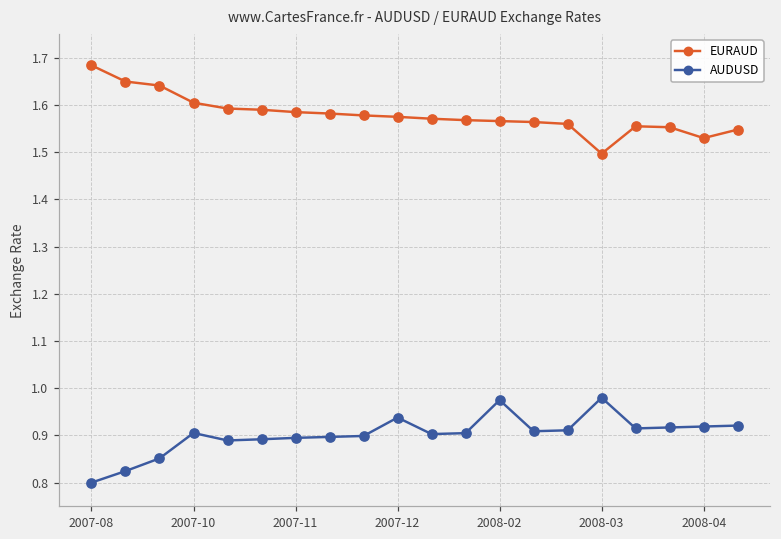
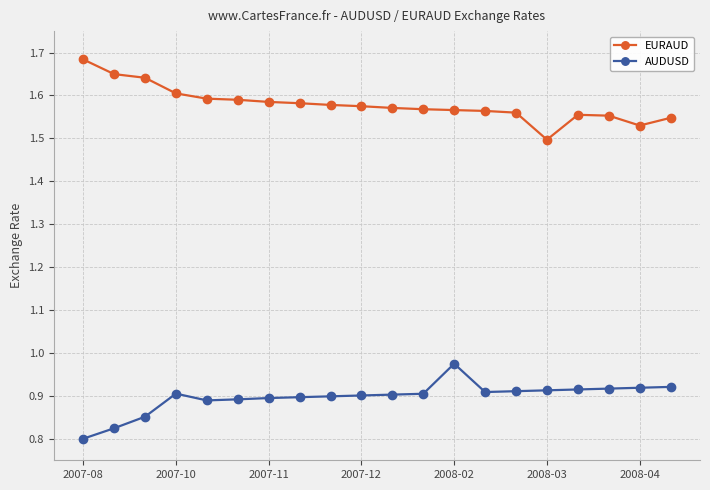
  {
    "EURAUD": {
      "2007-08": 1.68,
      "2007-10": 1.60,
      "2007-11": 1.59,
      "2007-12": 1.58,
      "2008-02": 1.57,
      "2008-03": 1.50,
      "2008-04": 1.53
    },
    "AUDUSD": {
      "2007-08": 0.80,
      "2007-10": 0.91,
      "2007-11": 0.90,
-     "2007-12": 0.94,
+     "2007-12": 0.90,
      "2008-02": 0.98,
-     "2008-03": 0.98,
+     "2008-03": 0.91,
      "2008-04": 0.92
    }
  }
